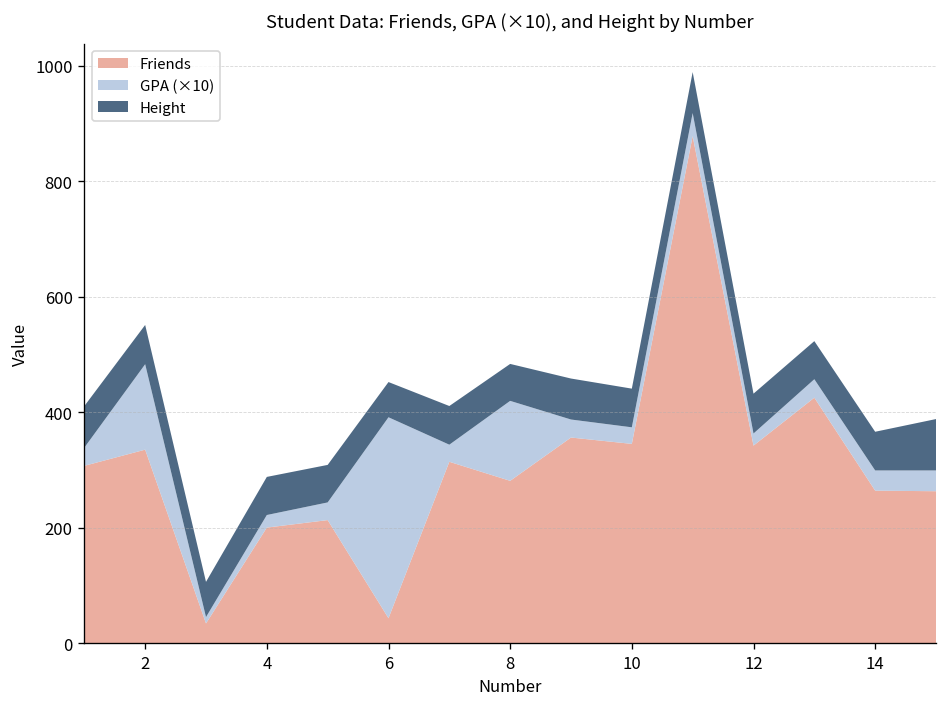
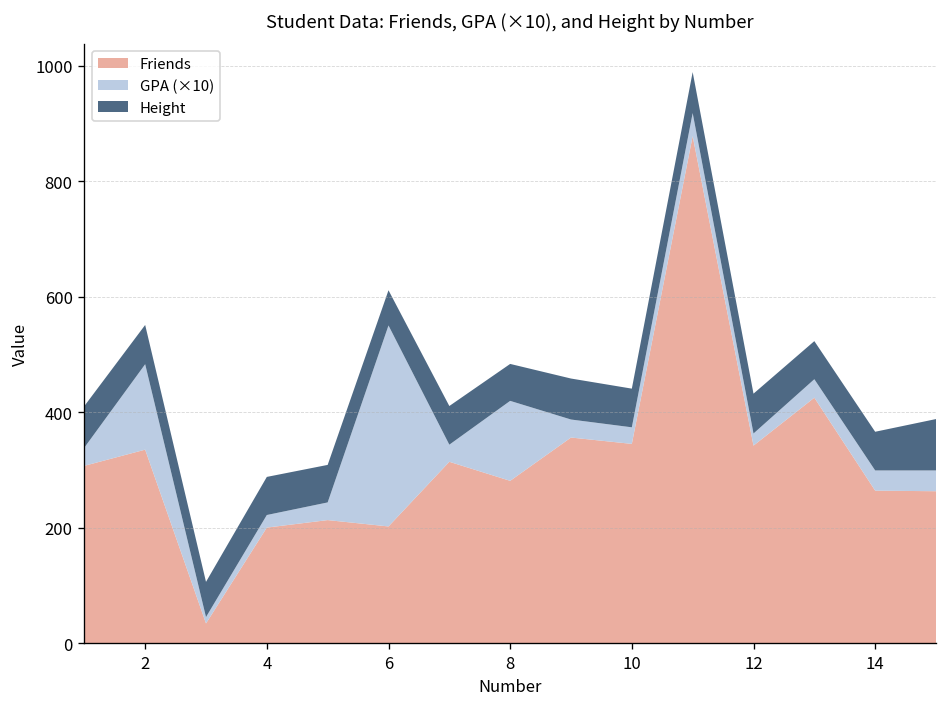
  {
    "Friends": {
      "2": 340,
      "4": 200,
-     "6": 40,
+     "6": 200,
      "8": 280,
      "10": 350,
      "12": 340,
      "14": 260
    },
    "GPA (×10)": {
      "2": 150,
      "4": 20,
      "6": 350,
      "8": 140,
      "10": 30,
      "12": 20,
      "14": 40
    },
    "Height": {
      "2": 70,
      "4": 70,
      "6": 60,
      "8": 60,
      "10": 70,
      "12": 70,
      "14": 70
    }
  }
